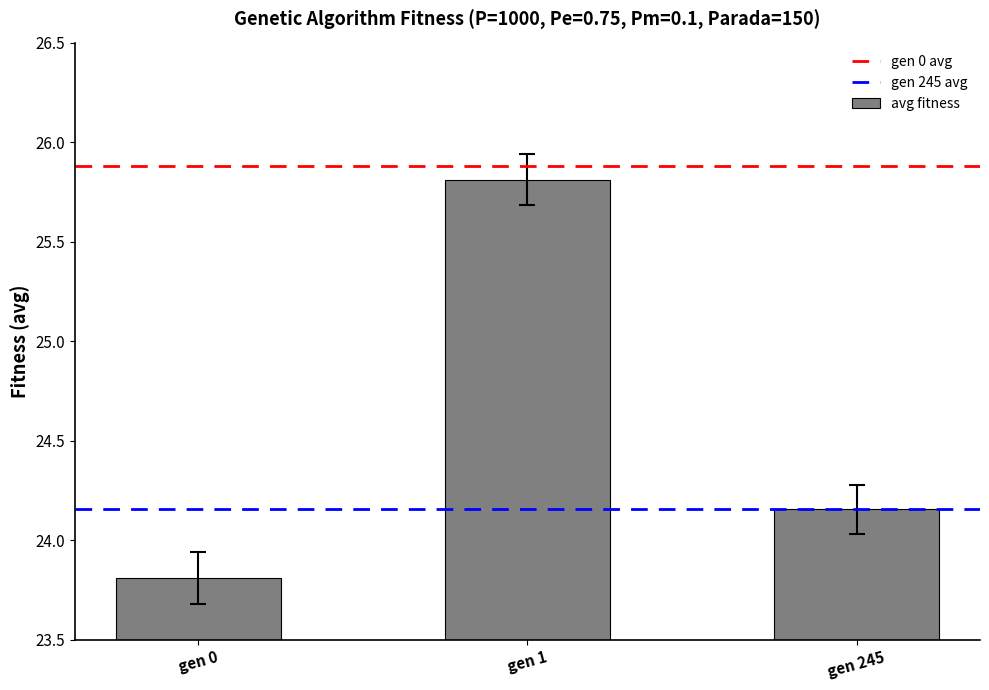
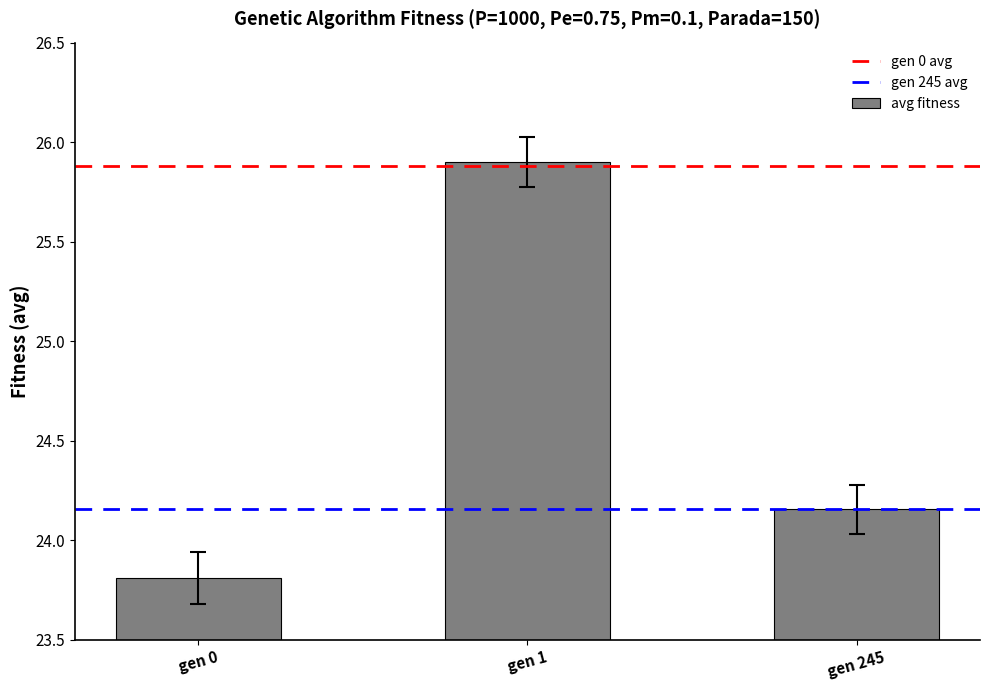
  {
    "avg fitness": {
      "gen 0": 23.81,
-     "gen 1": 25.81,
+     "gen 1": 25.90,
      "gen 245": 24.15
    }
  }
